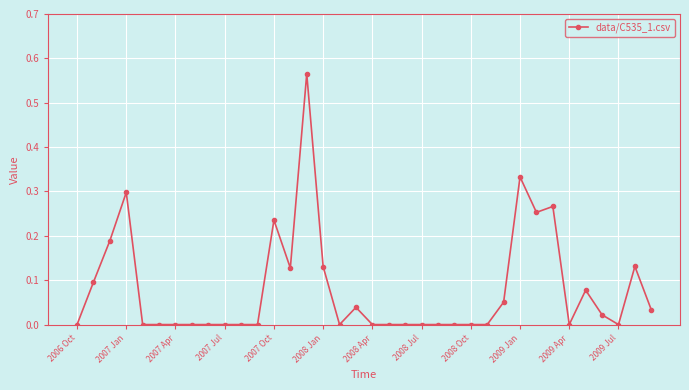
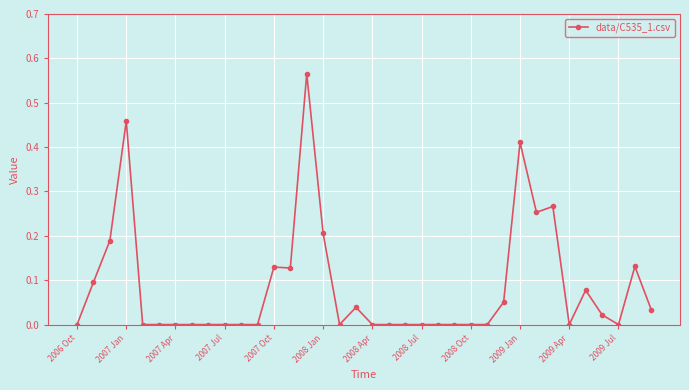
  {
    "2006 Oct": 0.00,
-   "2007 Jan": 0.30,
+   "2007 Jan": 0.46,
    "2007 Apr": 0.00,
    "2007 Jul": 0.00,
-   "2007 Oct": 0.24,
-   "2008 Jan": 0.13,
+   "2007 Oct": 0.13,
+   "2008 Jan": 0.21,
    "2008 Apr": 0.00,
    "2008 Jul": 0.00,
    "2008 Oct": 0.00,
-   "2009 Jan": 0.33,
+   "2009 Jan": 0.41,
    "2009 Apr": 0.00,
    "2009 Jul": 0.00
  }
